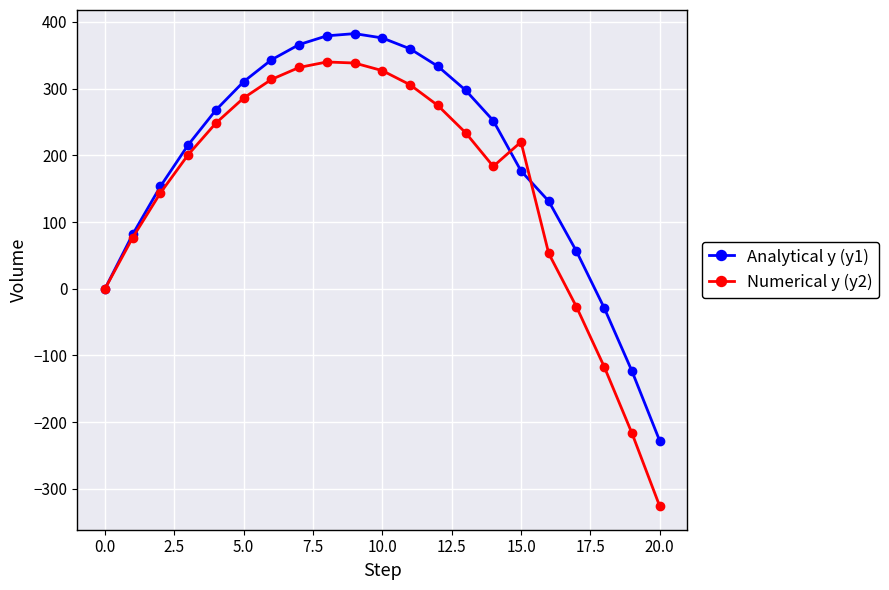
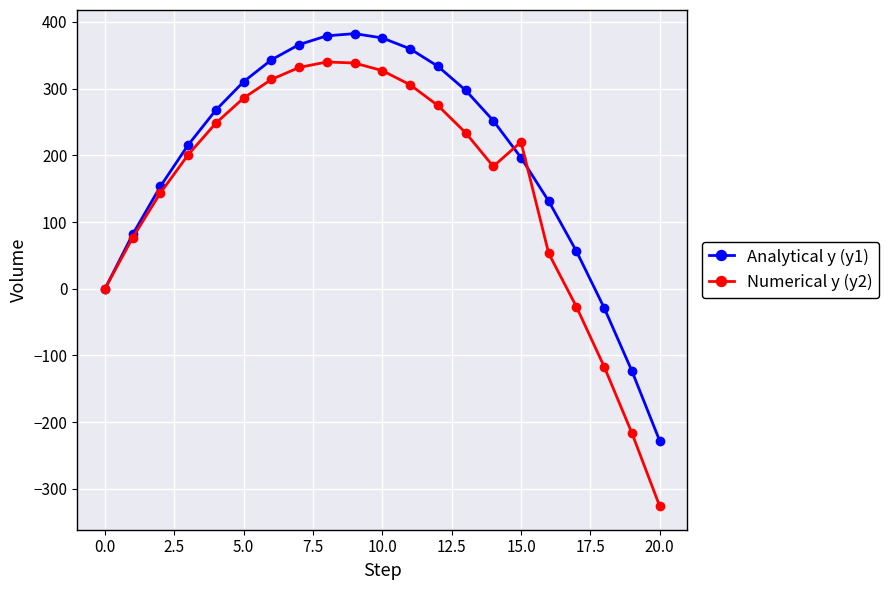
  {
    "Analytical y (y1)": {
      "5.0": 310,
      "10.0": 380,
-     "15.0": 180,
+     "15.0": 200,
      "20.0": -230
    },
    "Numerical y (y2)": {
      "5.0": 290,
      "10.0": 330,
      "15.0": 220,
      "20.0": -330
    }
  }
